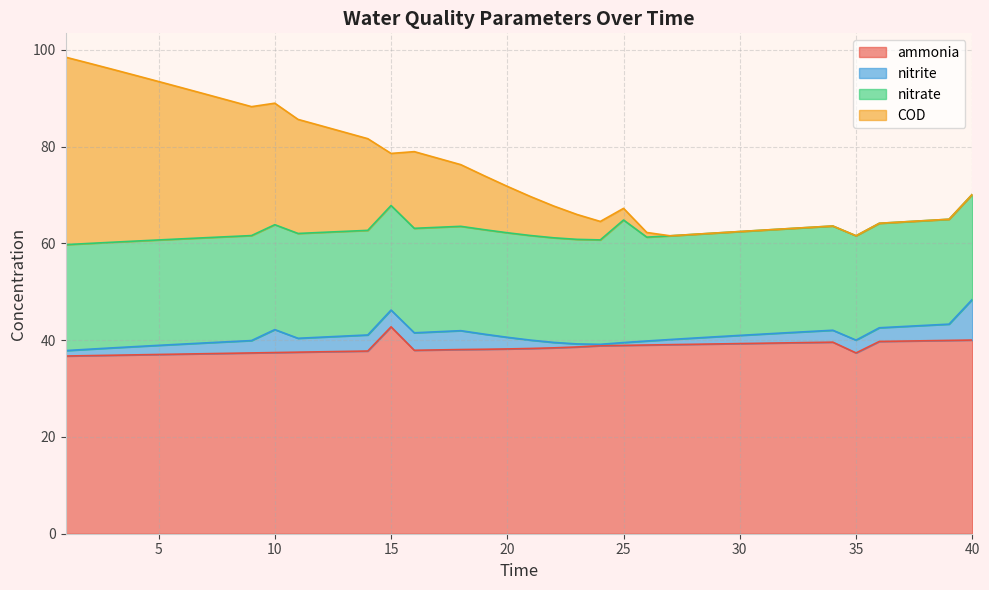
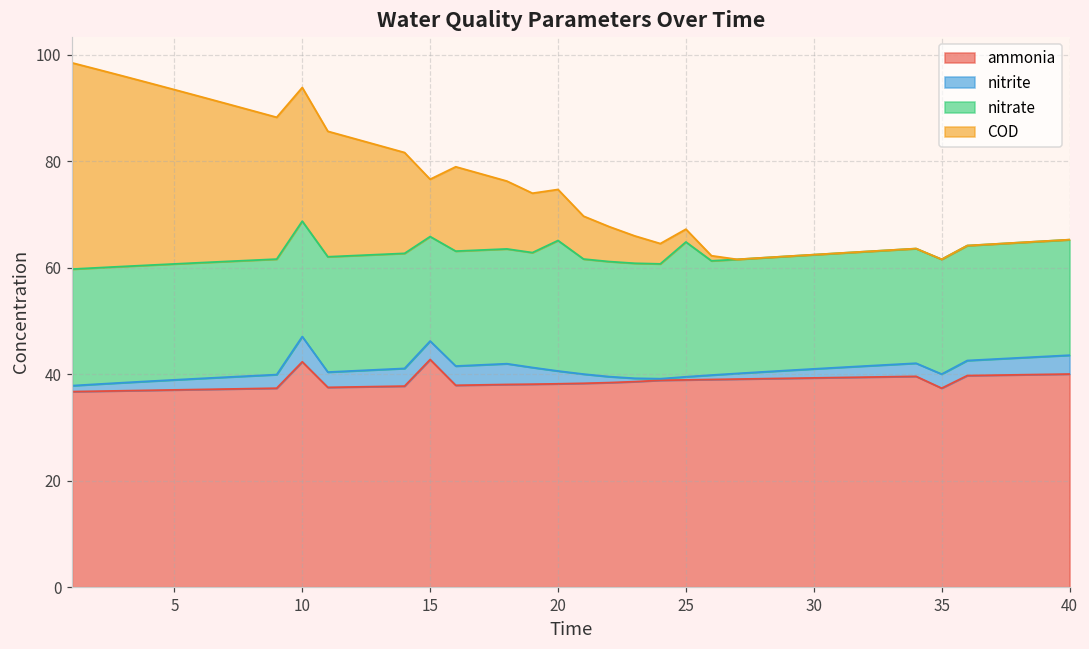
  {
    "ammonia": {
      "5": 37,
-     "10": 37,
+     "10": 42,
      "15": 43,
      "20": 38,
      "25": 39,
      "30": 39,
      "35": 37,
      "40": 40
    },
    "nitrite": {
      "5": 2,
      "10": 5,
      "15": 3,
      "20": 2,
      "25": 1,
      "30": 2,
      "35": 3,
-     "40": 8
+     "40": 4
    },
    "nitrate": {
      "5": 22,
      "10": 22,
-     "15": 22,
-     "20": 22,
+     "15": 20,
+     "20": 25,
      "25": 25
    },
    "COD": {
      "5": 33,
      "10": 25,
      "15": 11,
      "20": 10,
      "25": 2
    }
  }
